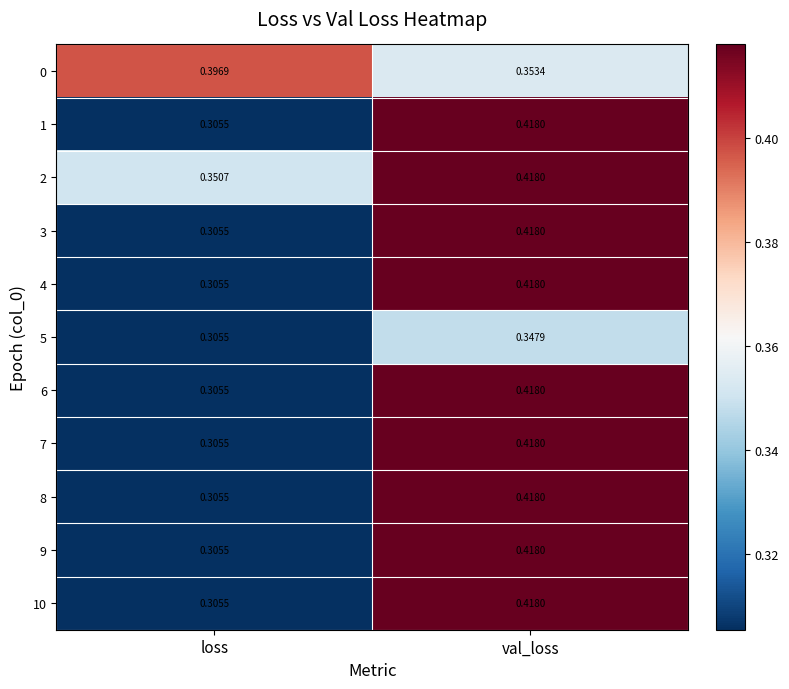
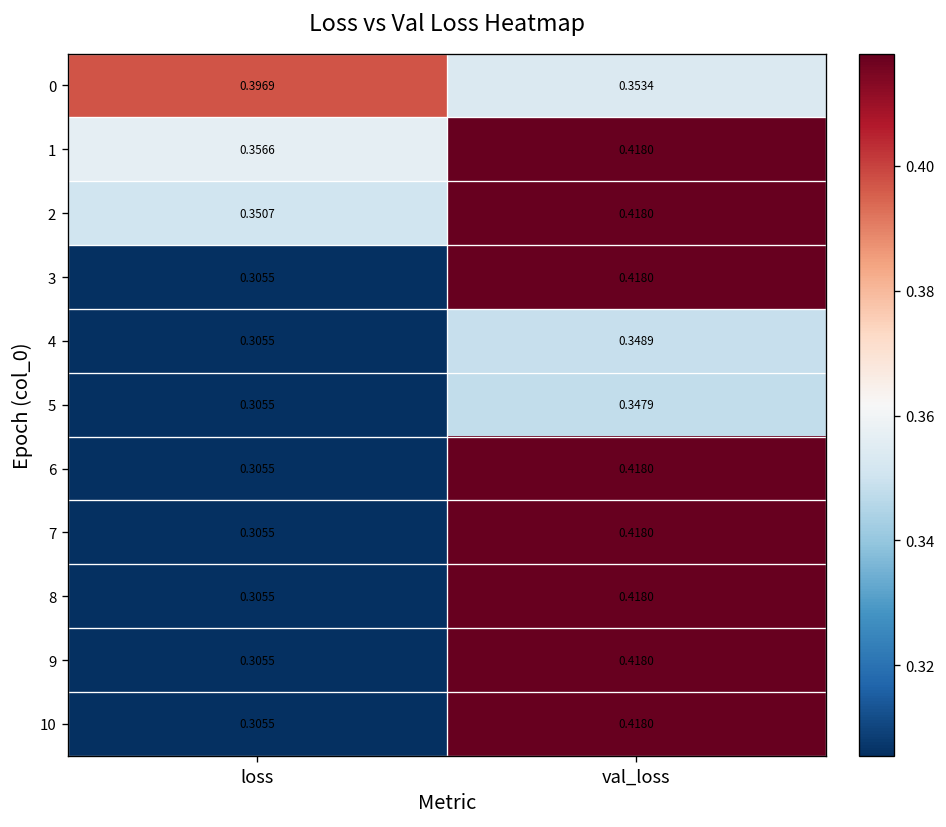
  {
    "0": {
      "loss": 0.3969,
      "val_loss": 0.3534
    },
    "1": {
-     "loss": 0.3055,
+     "loss": 0.3566,
      "val_loss": 0.4180
    },
    "2": {
      "loss": 0.3507,
      "val_loss": 0.4180
    },
    "3": {
      "loss": 0.3055,
      "val_loss": 0.4180
    },
    "4": {
      "loss": 0.3055,
-     "val_loss": 0.4180
+     "val_loss": 0.3489
    },
    "5": {
      "loss": 0.3055,
      "val_loss": 0.3479
    },
    "6": {
      "loss": 0.3055,
      "val_loss": 0.4180
    },
    "7": {
      "loss": 0.3055,
      "val_loss": 0.4180
    },
    "8": {
      "loss": 0.3055,
      "val_loss": 0.4180
    },
    "9": {
      "loss": 0.3055,
      "val_loss": 0.4180
    },
    "10": {
      "loss": 0.3055,
      "val_loss": 0.4180
    }
  }
